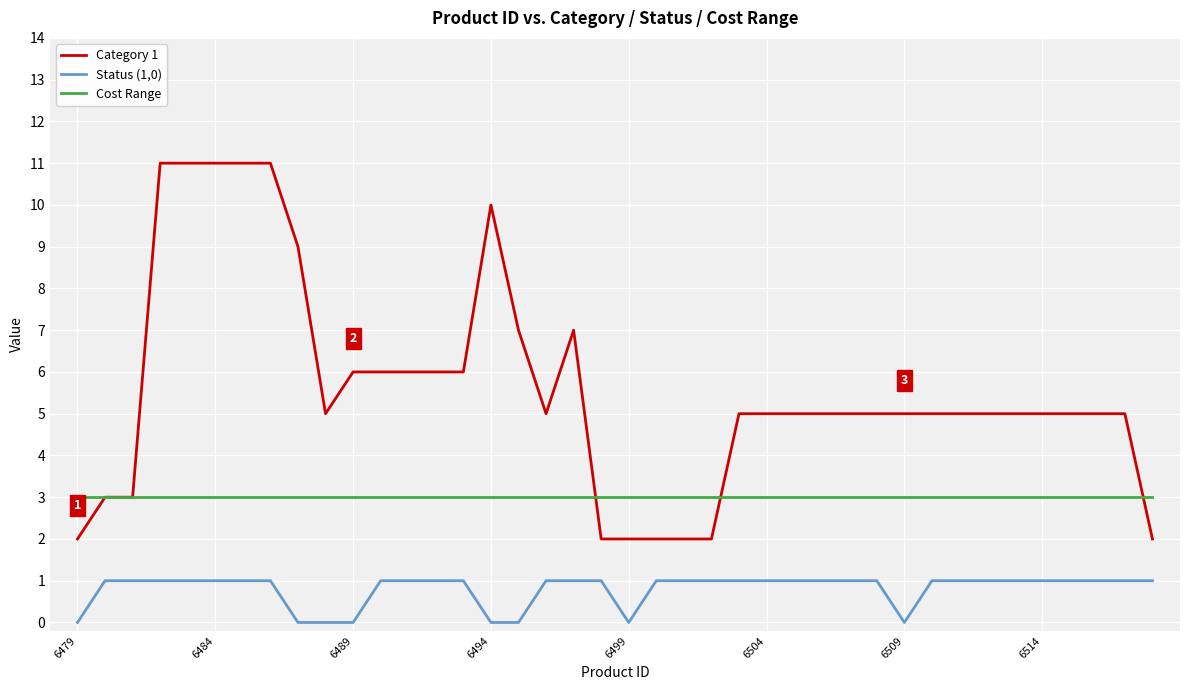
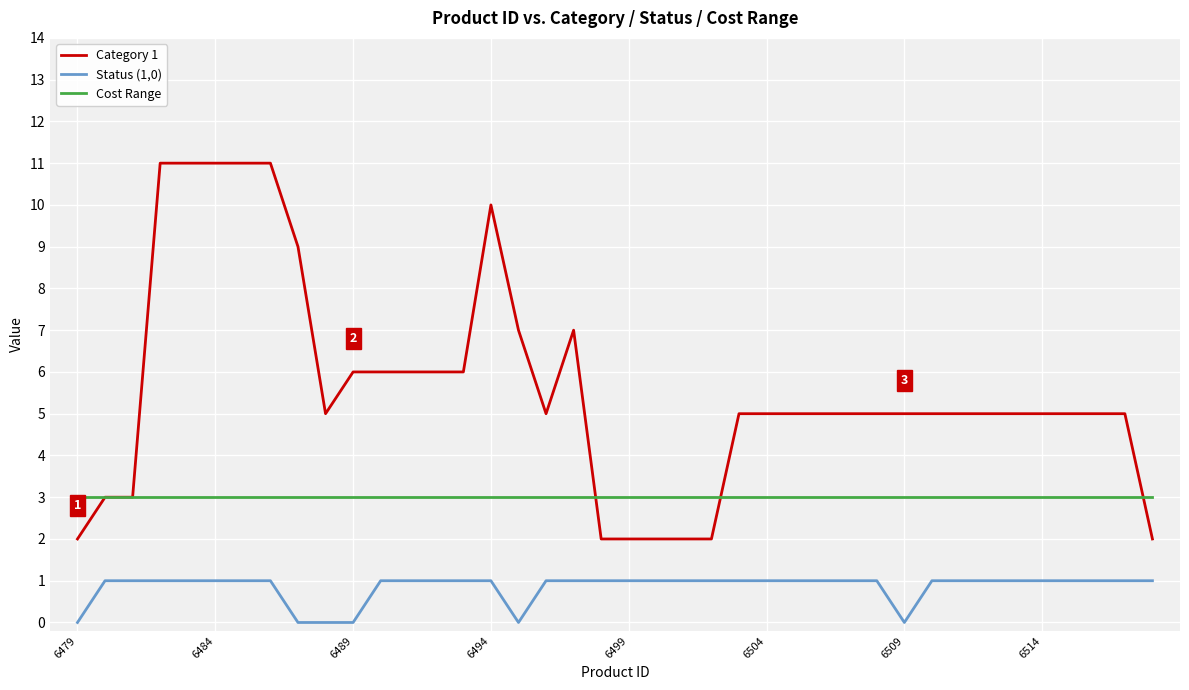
  {
    "Category 1": {
      "6479": 2,
      "6484": 11,
      "6489": 6,
      "6494": 10,
      "6499": 2,
      "6504": 5,
      "6509": 5,
      "6514": 5
    },
    "Status (1,0)": {
      "6479": 0,
      "6484": 1,
      "6489": 0,
-     "6494": 0,
-     "6499": 0,
+     "6494": 1,
+     "6499": 1,
      "6504": 1,
      "6509": 0,
      "6514": 1
    },
    "Cost Range": {
      "6484": 3,
      "6489": 3,
      "6494": 3,
      "6499": 3,
      "6504": 3,
      "6509": 3,
      "6514": 3
    }
  }
